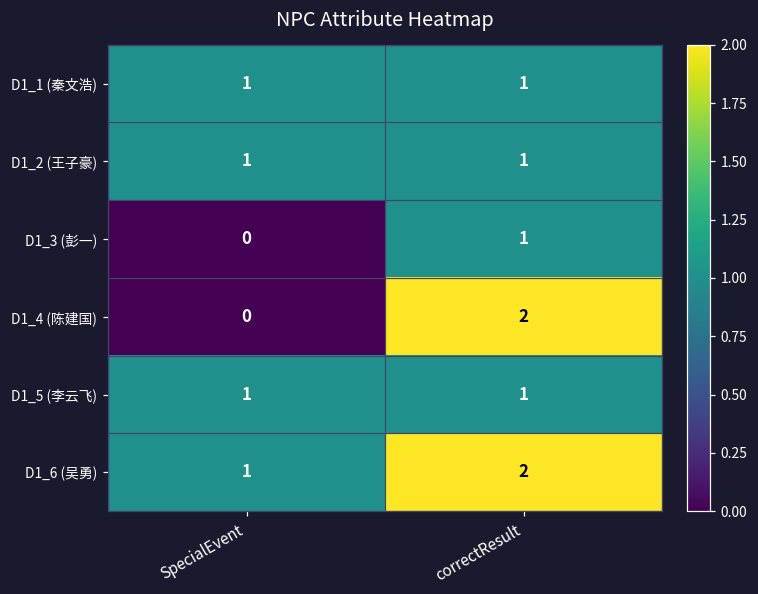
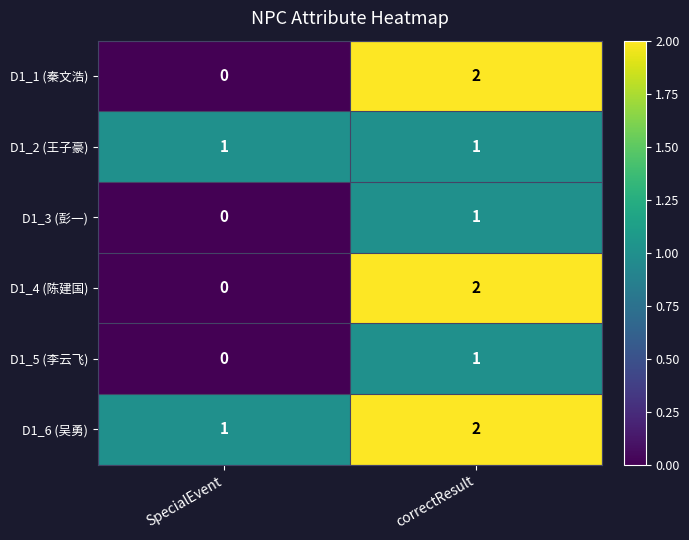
  {
    "D1_1 (秦文浩)": {
-     "SpecialEvent": 1,
-     "correctResult": 1
+     "SpecialEvent": 0,
+     "correctResult": 2
    },
    "D1_2 (王子豪)": {
      "SpecialEvent": 1,
      "correctResult": 1
    },
    "D1_3 (彭一)": {
      "SpecialEvent": 0,
      "correctResult": 1
    },
    "D1_4 (陈建国)": {
      "SpecialEvent": 0,
      "correctResult": 2
    },
    "D1_5 (李云飞)": {
-     "SpecialEvent": 1,
+     "SpecialEvent": 0,
      "correctResult": 1
    },
    "D1_6 (吴勇)": {
      "SpecialEvent": 1,
      "correctResult": 2
    }
  }
